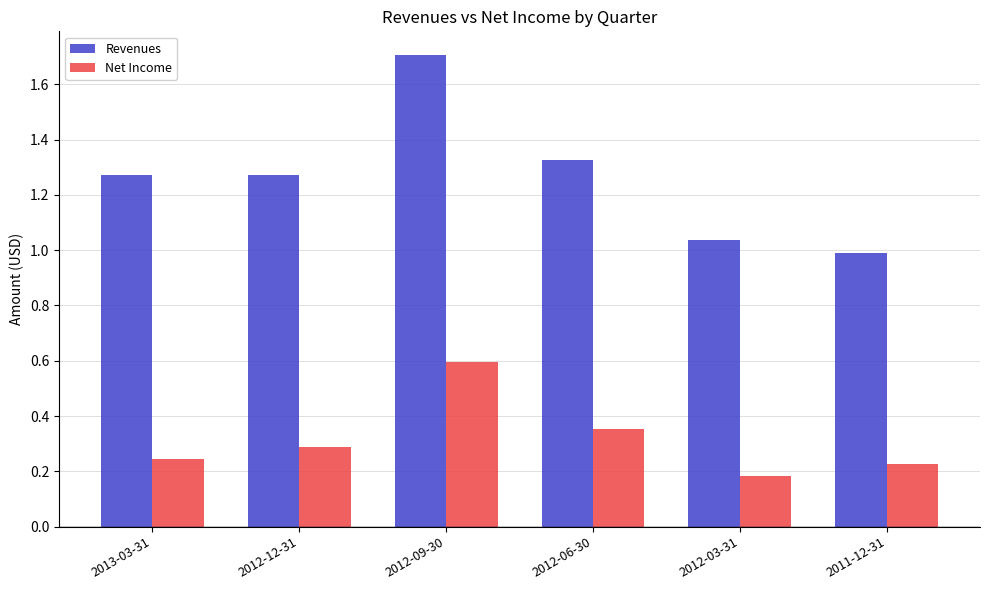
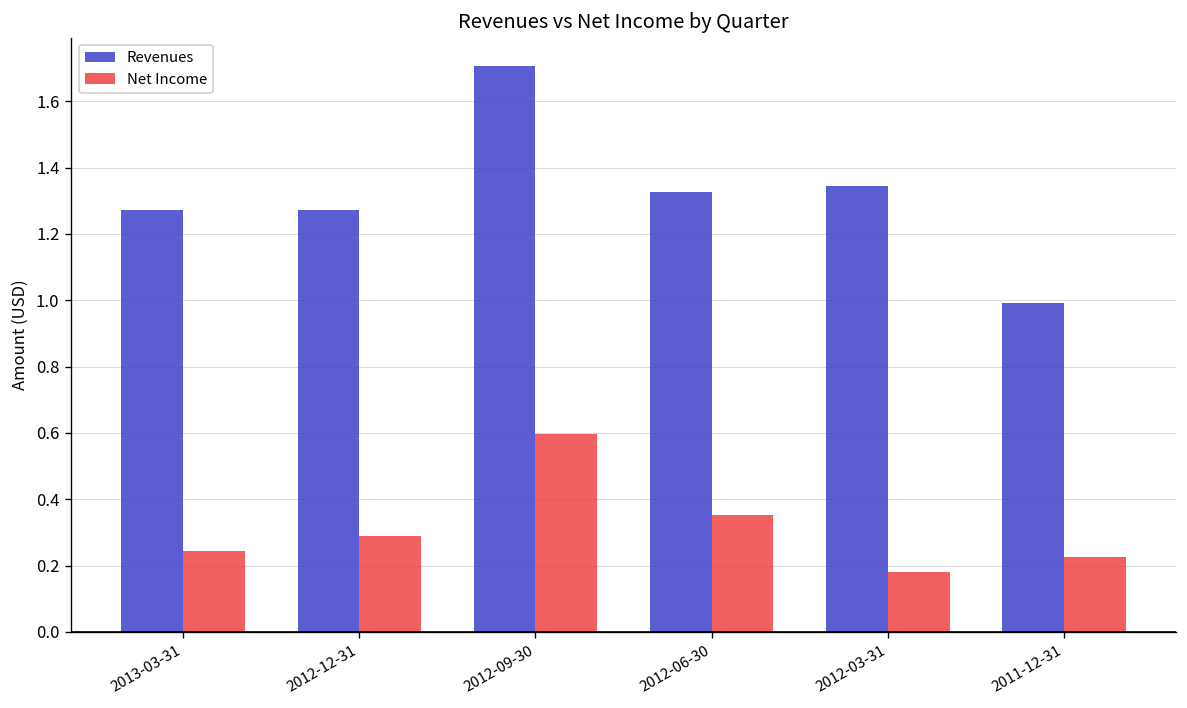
  {
    "Revenues": {
      "2013-03-31": 1.27,
      "2012-12-31": 1.27,
      "2012-09-30": 1.71,
      "2012-06-30": 1.33,
-     "2012-03-31": 1.04,
+     "2012-03-31": 1.35,
      "2011-12-31": 0.99
    },
    "Net Income": {
      "2013-03-31": 0.24,
      "2012-12-31": 0.29,
      "2012-09-30": 0.60,
      "2012-06-30": 0.35,
      "2012-03-31": 0.18,
      "2011-12-31": 0.23
    }
  }
